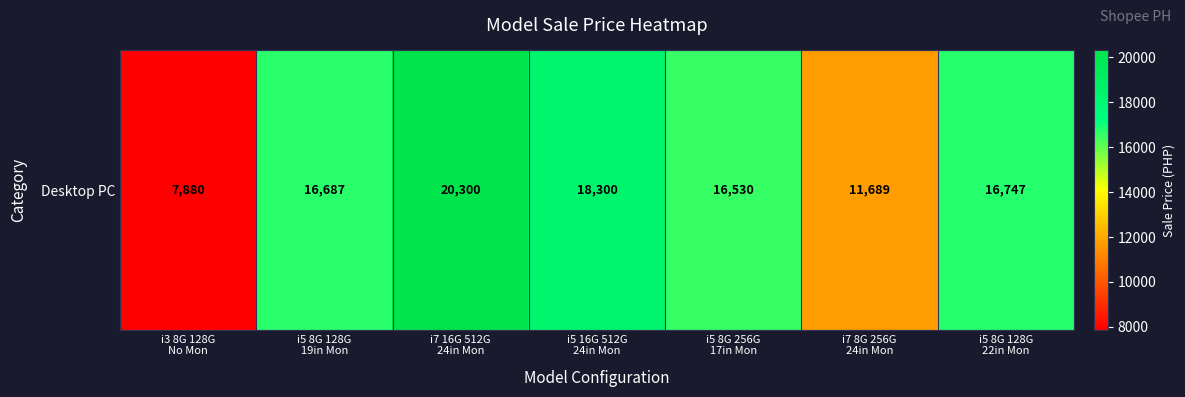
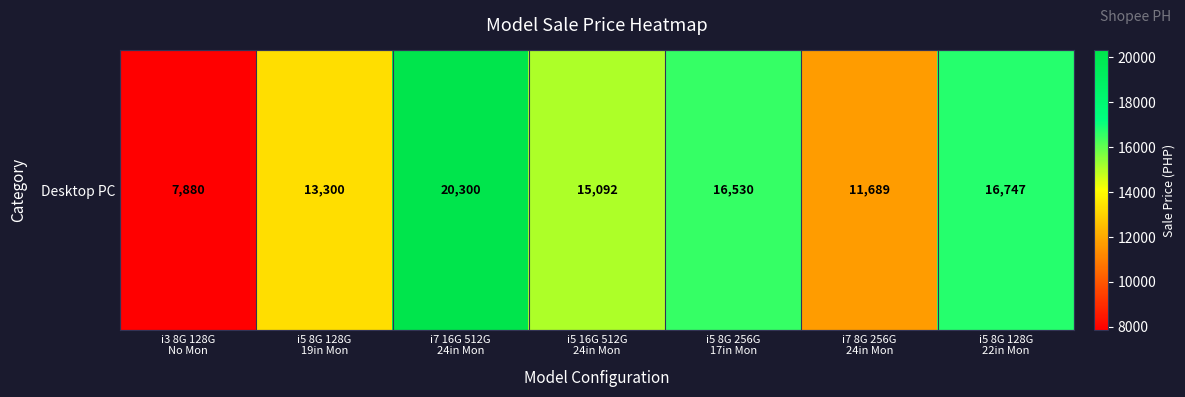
  {
    "Desktop PC": {
      "i3 8G 128G No Mon": "7,880",
-     "i5 8G 128G 19in Mon": "16,687",
+     "i5 8G 128G 19in Mon": "13,300",
      "i7 16G 512G 24in Mon": "20,300",
-     "i5 16G 512G 24in Mon": "18,300",
+     "i5 16G 512G 24in Mon": "15,092",
      "i5 8G 256G 17in Mon": "16,530",
      "i7 8G 256G 24in Mon": "11,689",
      "i5 8G 128G 22in Mon": "16,747"
    }
  }
